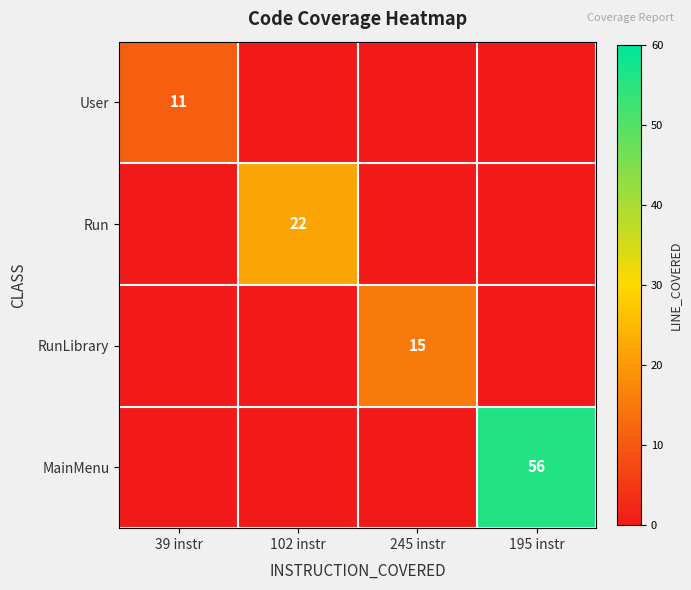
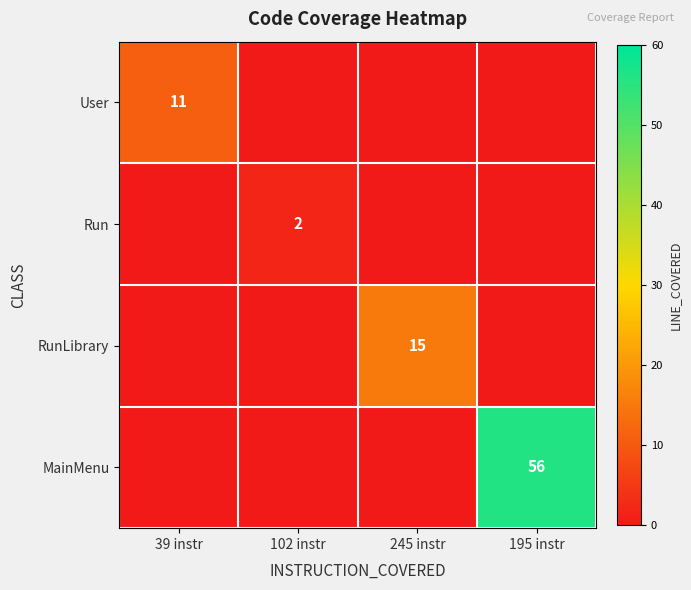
  {
    "User": {
      "39 instr": 11
    },
    "Run": {
-     "102 instr": 22
+     "102 instr": 2
    },
    "RunLibrary": {
      "245 instr": 15
    },
    "MainMenu": {
      "195 instr": 56
    }
  }
